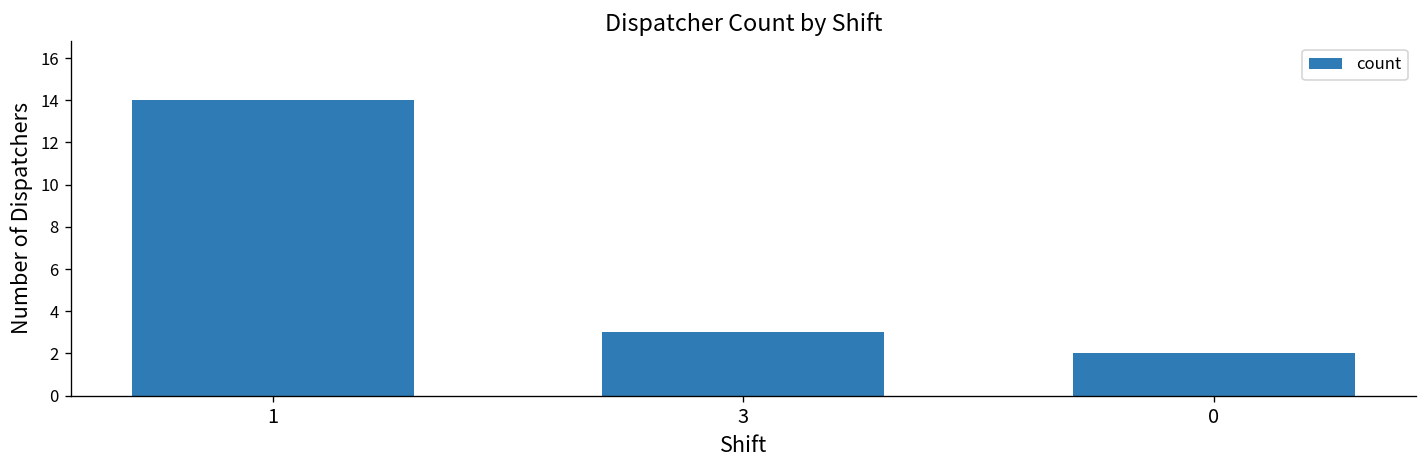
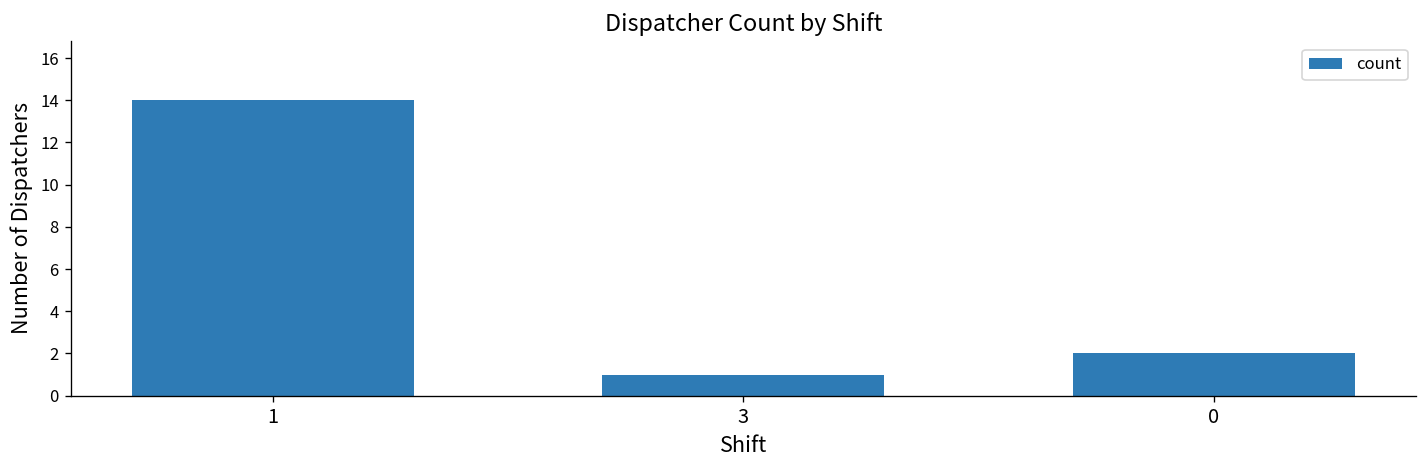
  {
    "1": 14,
-   "3": 3,
+   "3": 1,
    "0": 2
  }
